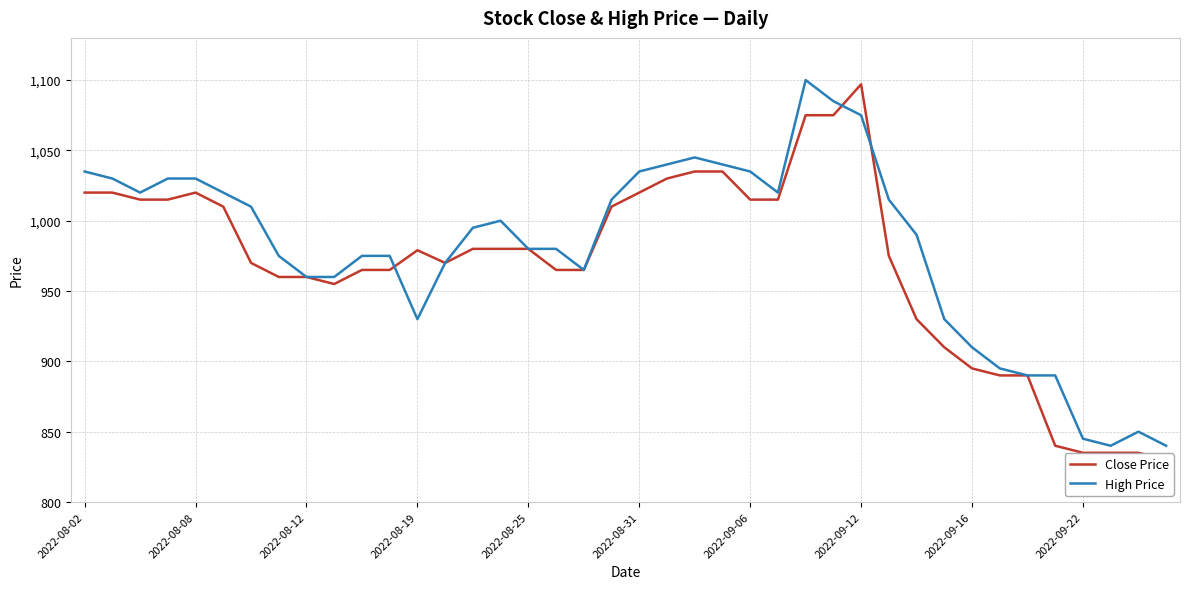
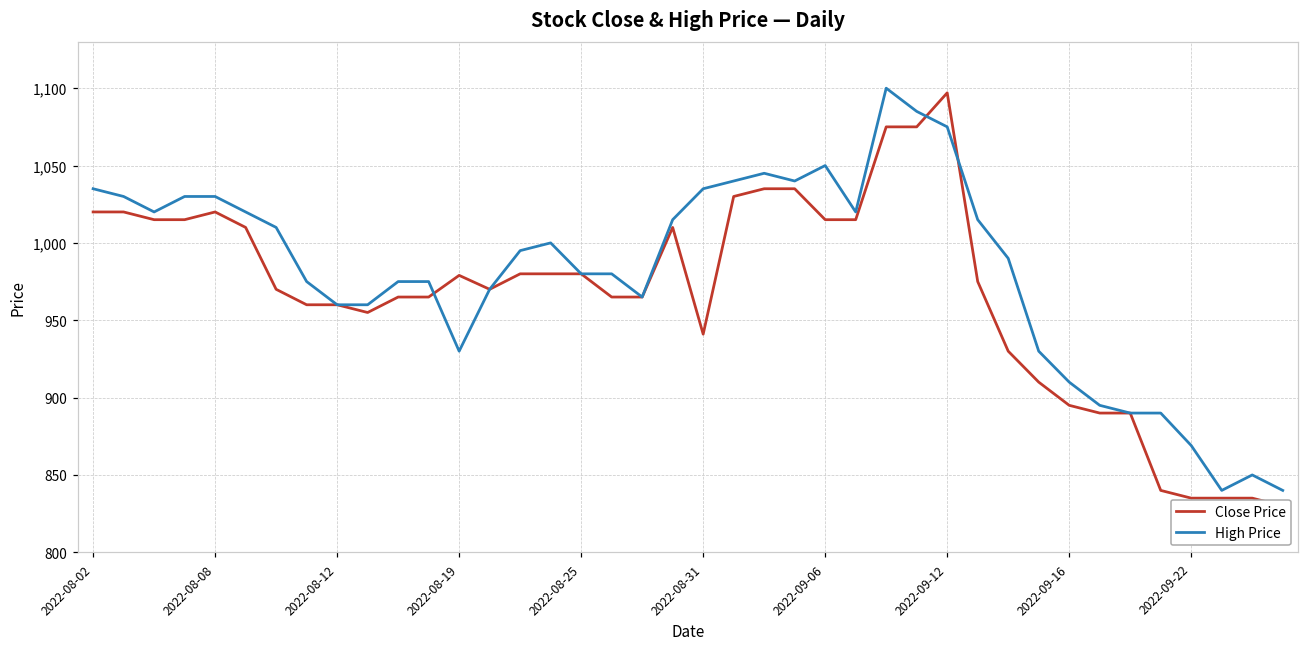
  {
    "Close Price": {
      "2022-08-02": "1,020",
      "2022-08-08": "1,020",
      "2022-08-19": "979",
-     "2022-08-31": "1,020",
+     "2022-08-31": "941",
      "2022-09-06": "1,015",
      "2022-09-12": "1,097",
      "2022-09-16": "895",
      "2022-09-22": "835"
    },
    "High Price": {
      "2022-08-02": "1,035",
      "2022-08-08": "1,030",
      "2022-08-19": "930",
      "2022-08-31": "1,035",
-     "2022-09-06": "1,035",
+     "2022-09-06": "1,050",
      "2022-09-12": "1,075",
      "2022-09-16": "910",
-     "2022-09-22": "845"
+     "2022-09-22": "869"
    }
  }
